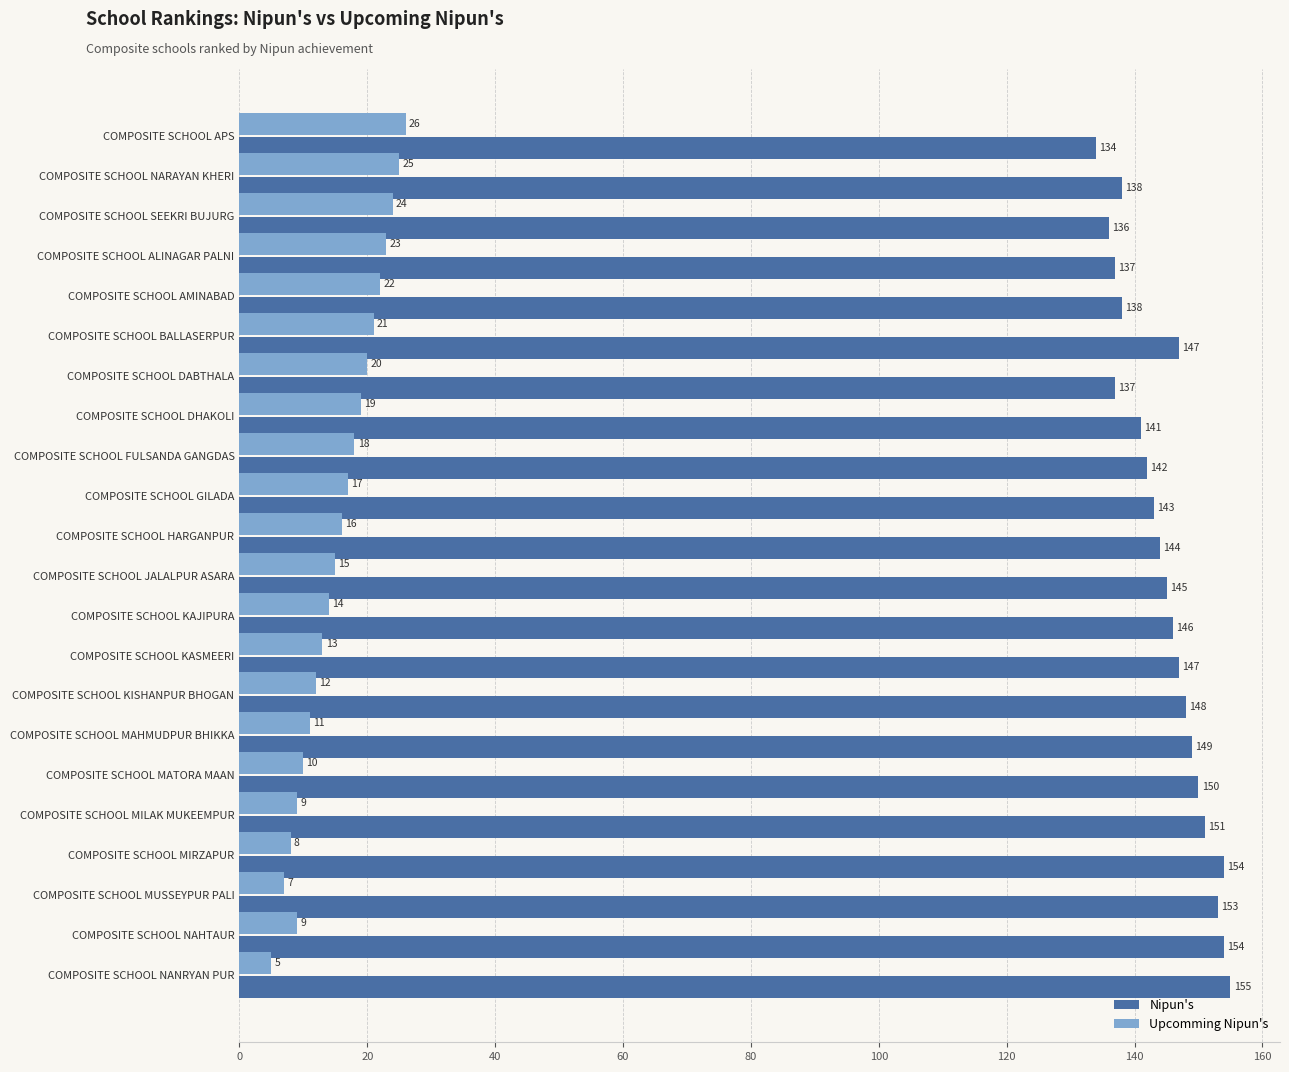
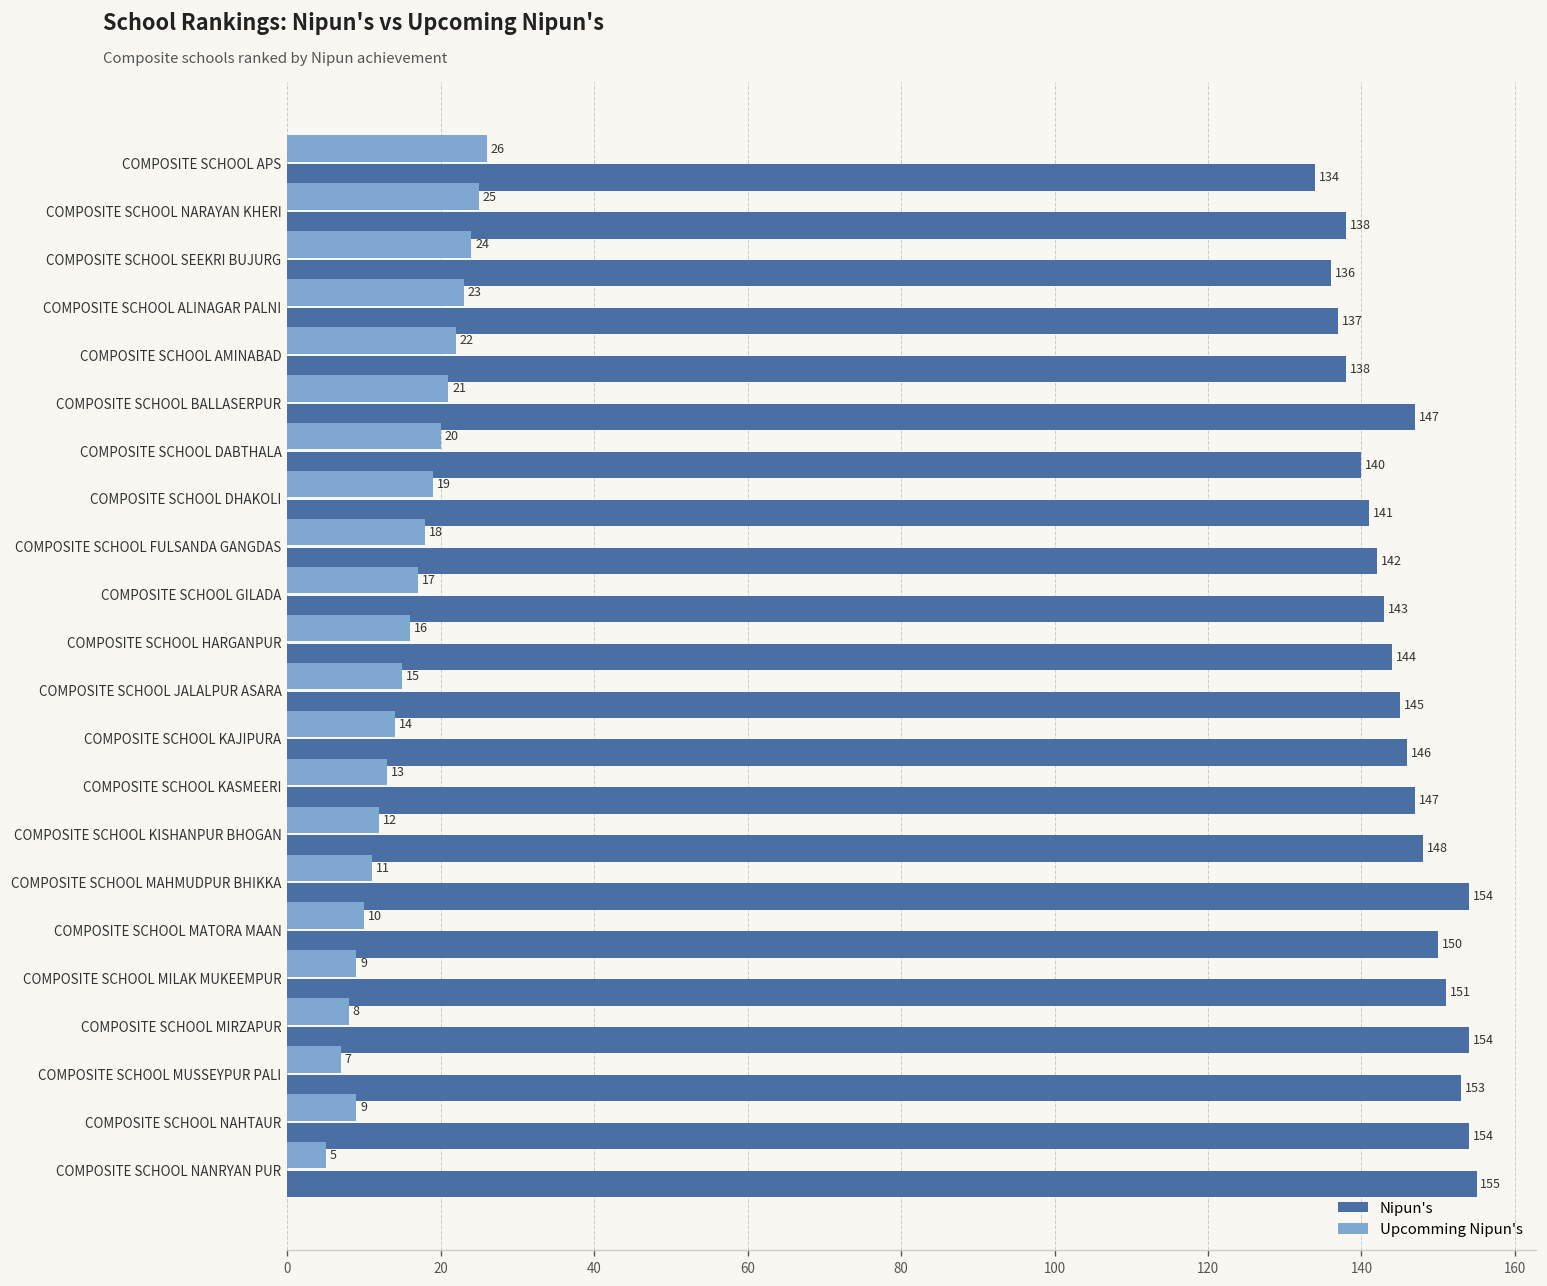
  {
    "Nipun's": {
      "COMPOSITE SCHOOL APS": 134,
      "COMPOSITE SCHOOL NARAYAN KHERI": 138,
      "COMPOSITE SCHOOL SEEKRI BUJURG": 136,
      "COMPOSITE SCHOOL ALINAGAR PALNI": 137,
      "COMPOSITE SCHOOL AMINABAD": 138,
      "COMPOSITE SCHOOL BALLASERPUR": 147,
-     "COMPOSITE SCHOOL DABTHALA": 137,
+     "COMPOSITE SCHOOL DABTHALA": 140,
      "COMPOSITE SCHOOL DHAKOLI": 141,
      "COMPOSITE SCHOOL FULSANDA GANGDAS": 142,
      "COMPOSITE SCHOOL GILADA": 143,
      "COMPOSITE SCHOOL HARGANPUR": 144,
      "COMPOSITE SCHOOL JALALPUR ASARA": 145,
      "COMPOSITE SCHOOL KAJIPURA": 146,
      "COMPOSITE SCHOOL KASMEERI": 147,
      "COMPOSITE SCHOOL KISHANPUR BHOGAN": 148,
-     "COMPOSITE SCHOOL MAHMUDPUR BHIKKA": 149,
+     "COMPOSITE SCHOOL MAHMUDPUR BHIKKA": 154,
      "COMPOSITE SCHOOL MATORA MAAN": 150,
      "COMPOSITE SCHOOL MILAK MUKEEMPUR": 151,
      "COMPOSITE SCHOOL MIRZAPUR": 154,
      "COMPOSITE SCHOOL MUSSEYPUR PALI": 153,
      "COMPOSITE SCHOOL NAHTAUR": 154,
      "COMPOSITE SCHOOL NANRYAN PUR": 155
    },
    "Upcomming Nipun's": {
      "COMPOSITE SCHOOL APS": 26,
      "COMPOSITE SCHOOL NARAYAN KHERI": 25,
      "COMPOSITE SCHOOL SEEKRI BUJURG": 24,
      "COMPOSITE SCHOOL ALINAGAR PALNI": 23,
      "COMPOSITE SCHOOL AMINABAD": 22,
      "COMPOSITE SCHOOL BALLASERPUR": 21,
      "COMPOSITE SCHOOL DABTHALA": 20,
      "COMPOSITE SCHOOL DHAKOLI": 19,
      "COMPOSITE SCHOOL FULSANDA GANGDAS": 18,
      "COMPOSITE SCHOOL GILADA": 17,
      "COMPOSITE SCHOOL HARGANPUR": 16,
      "COMPOSITE SCHOOL JALALPUR ASARA": 15,
      "COMPOSITE SCHOOL KAJIPURA": 14,
      "COMPOSITE SCHOOL KASMEERI": 13,
      "COMPOSITE SCHOOL KISHANPUR BHOGAN": 12,
      "COMPOSITE SCHOOL MAHMUDPUR BHIKKA": 11,
      "COMPOSITE SCHOOL MATORA MAAN": 10,
      "COMPOSITE SCHOOL MILAK MUKEEMPUR": 9,
      "COMPOSITE SCHOOL MIRZAPUR": 8,
      "COMPOSITE SCHOOL MUSSEYPUR PALI": 7,
      "COMPOSITE SCHOOL NAHTAUR": 9,
      "COMPOSITE SCHOOL NANRYAN PUR": 5
    }
  }
